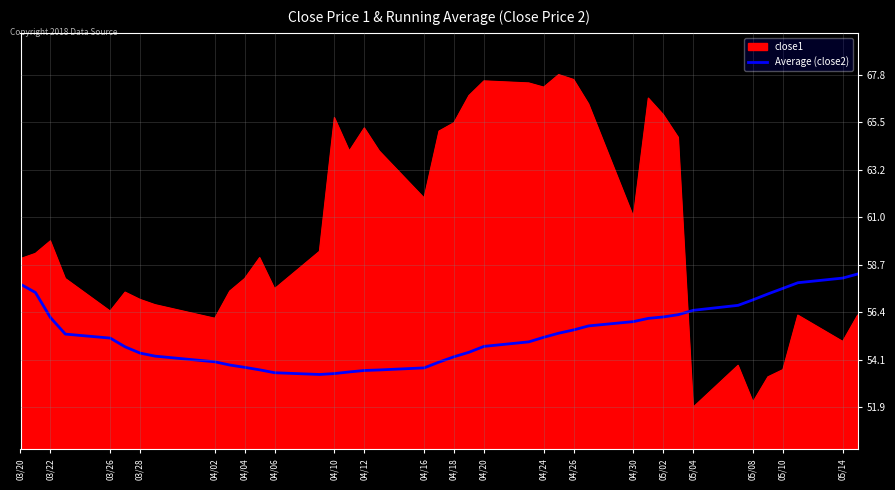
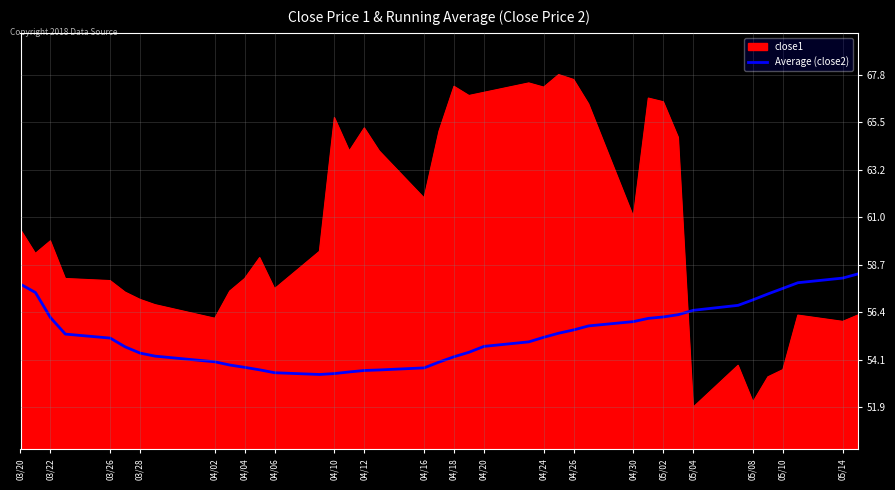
  {
    "close1": {
-     "03/20": 59.0,
+     "03/20": 60.4,
      "03/22": 59.8,
-     "03/26": 56.5,
+     "03/26": 57.9,
      "03/28": 57.0,
      "04/02": 56.1,
      "04/04": 58.0,
      "04/06": 57.5,
      "04/10": 65.7,
      "04/12": 65.2,
      "04/16": 61.9,
-     "04/18": 65.5,
-     "04/20": 67.5,
+     "04/18": 67.2,
+     "04/20": 66.9,
      "04/24": 67.2,
      "04/26": 67.5,
      "04/30": 61.0,
-     "05/02": 65.9,
+     "05/02": 66.5,
      "05/04": 51.9,
      "05/08": 52.1,
      "05/10": 53.7,
-     "05/14": 55.0
+     "05/14": 56.0
    },
    "Average (close2)": {
      "03/20": 57.8,
      "03/22": 56.2,
      "03/26": 55.2,
      "03/28": 54.5,
      "04/02": 54.0,
      "04/04": 53.8,
      "04/06": 53.5,
      "04/10": 53.5,
      "04/12": 53.6,
      "04/16": 53.8,
      "04/18": 54.3,
      "04/20": 54.8,
      "04/24": 55.2,
      "04/26": 55.6,
      "04/30": 56.0,
      "05/02": 56.2,
      "05/04": 56.5,
      "05/08": 57.0,
      "05/10": 57.6,
      "05/14": 58.1
    }
  }
